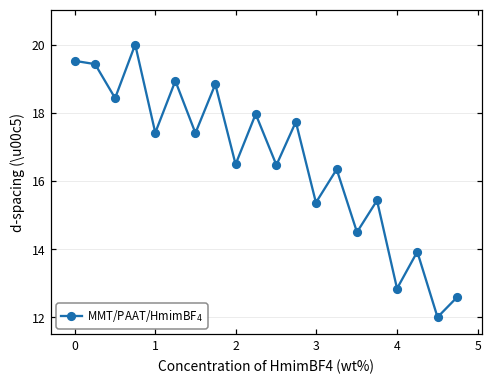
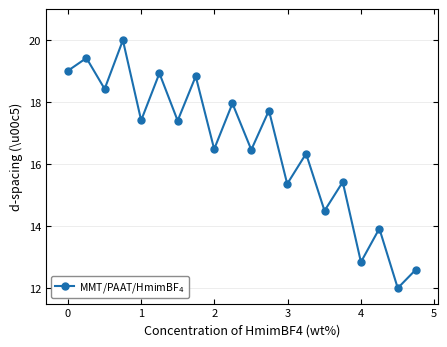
  {
-   "0": 19.5,
+   "0": 19.0,
    "1": 17.4,
    "2": 16.5,
    "4": 12.8
  }
